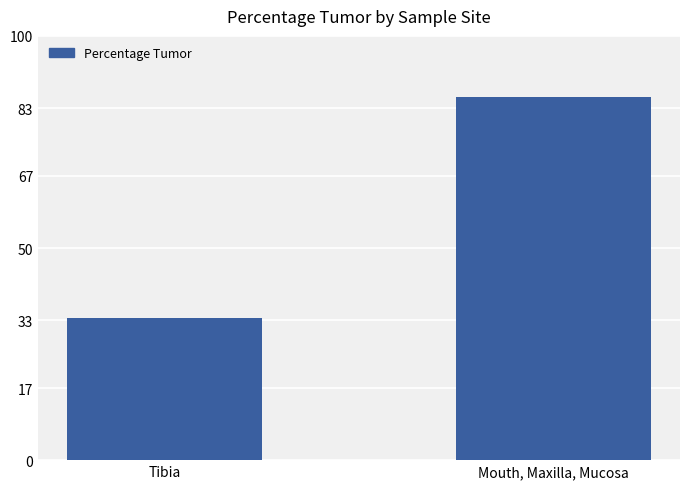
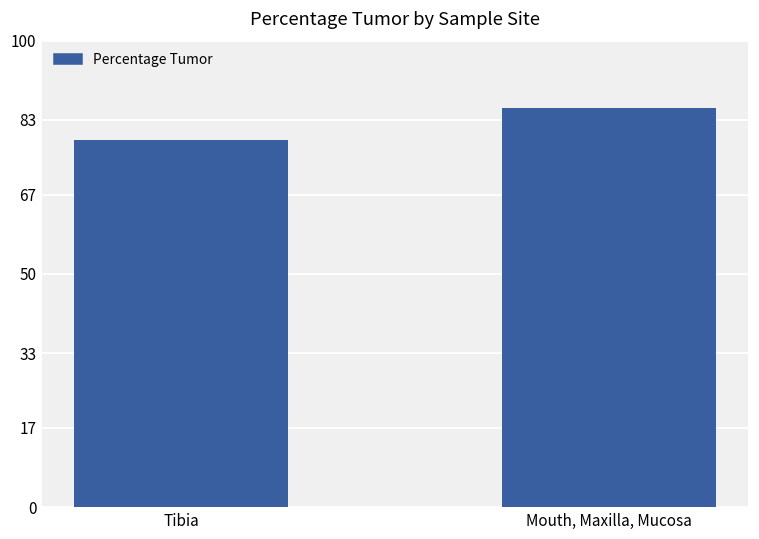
  {
-   "Tibia": 34,
+   "Tibia": 79,
    "Mouth, Maxilla, Mucosa": 86
  }
